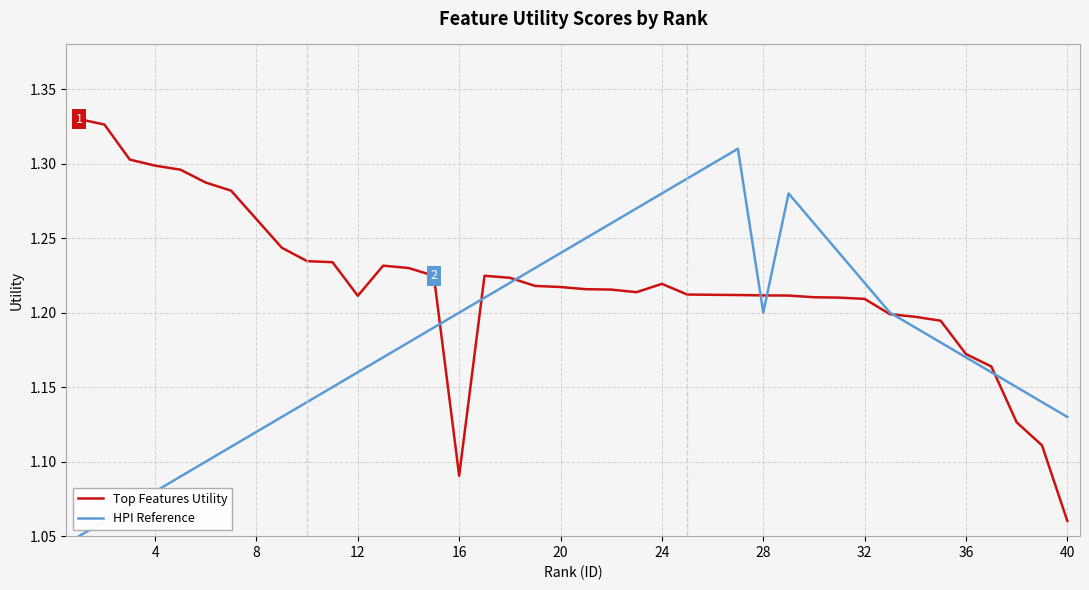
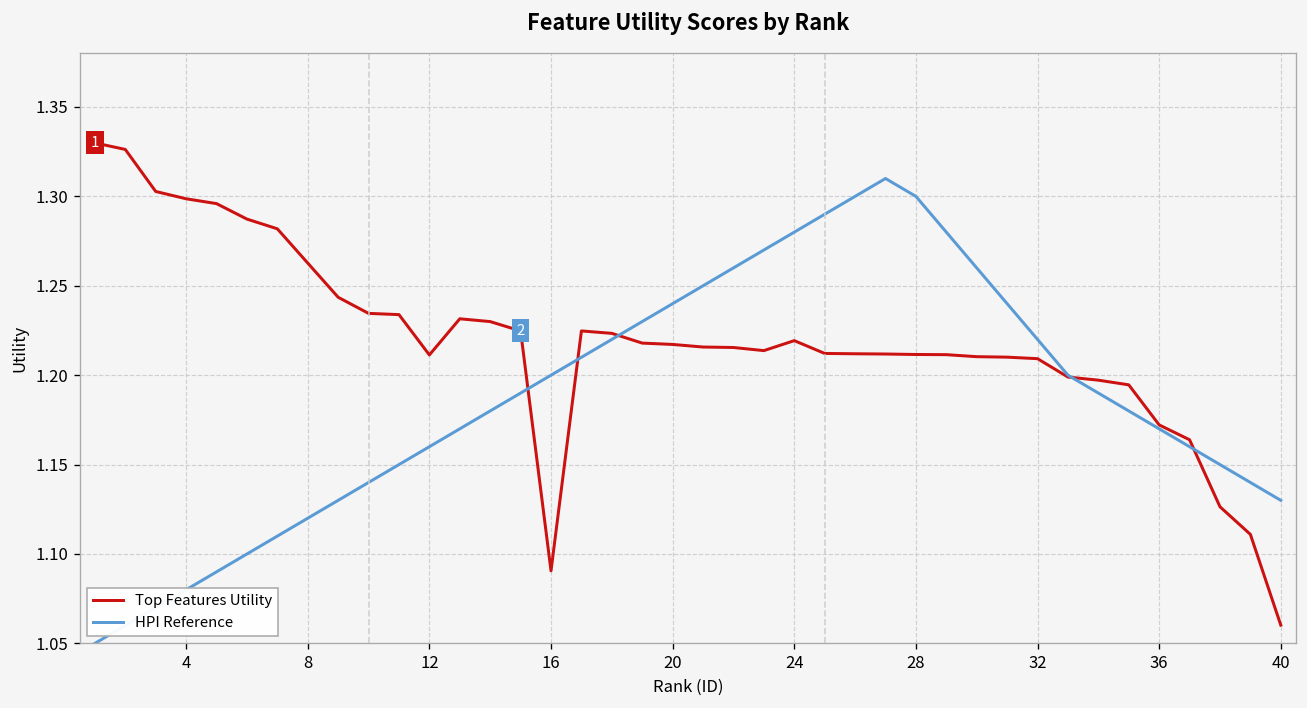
  {
    "Top Features Utility": {
      "4": 1.3,
      "8": 1.263,
      "12": 1.211,
      "16": 1.091,
      "20": 1.217,
      "24": 1.219,
      "28": 1.212,
      "32": 1.209,
      "36": 1.172,
      "40": 1.060
    },
    "HPI Reference": {
      "8": 1.120,
      "12": 1.160,
      "16": 1.2,
      "20": 1.240,
      "24": 1.280,
-     "28": 1.2,
+     "28": 1.3,
      "32": 1.220,
      "36": 1.170,
      "40": 1.130
    }
  }
